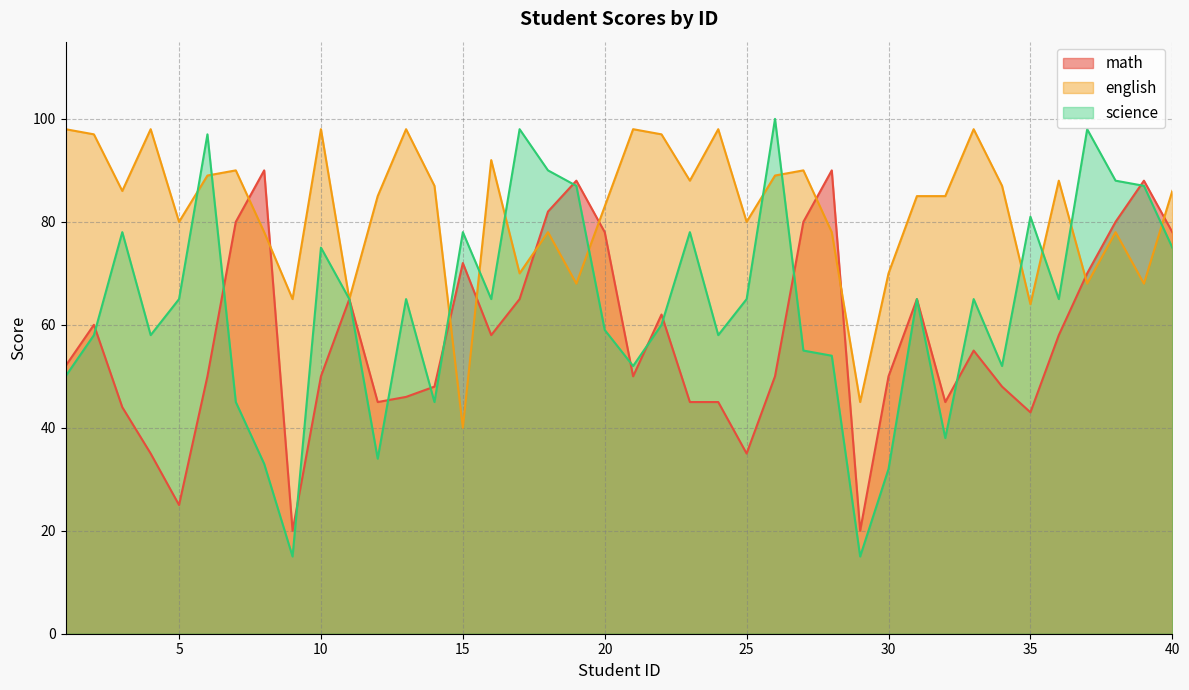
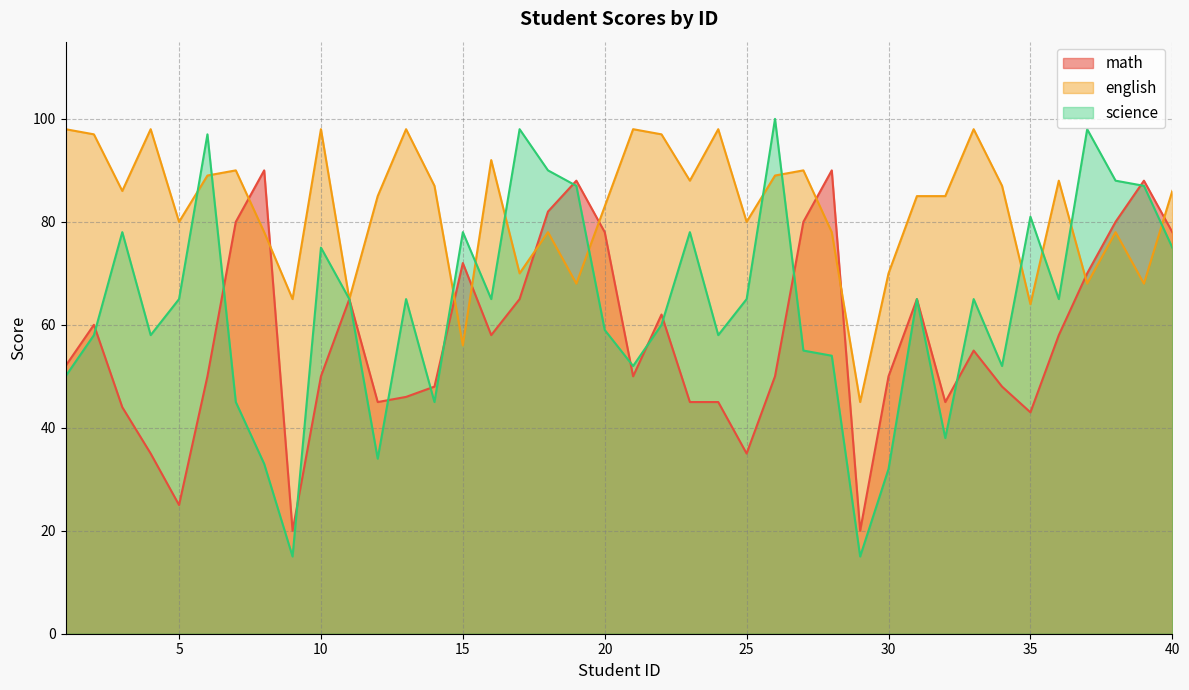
  {
    "math": {
      "5": 25,
      "10": 50,
      "15": 72,
      "20": 78,
      "25": 35,
      "30": 50,
      "35": 43,
      "40": 78
    },
    "english": {
      "5": 80,
      "10": 98,
-     "15": 40,
+     "15": 56,
      "20": 83,
      "25": 80,
      "30": 70,
      "35": 64,
      "40": 86
    },
    "science": {
      "5": 65,
      "10": 75,
      "15": 78,
      "20": 59,
      "25": 65,
      "30": 32,
      "35": 81,
      "40": 75
    }
  }
